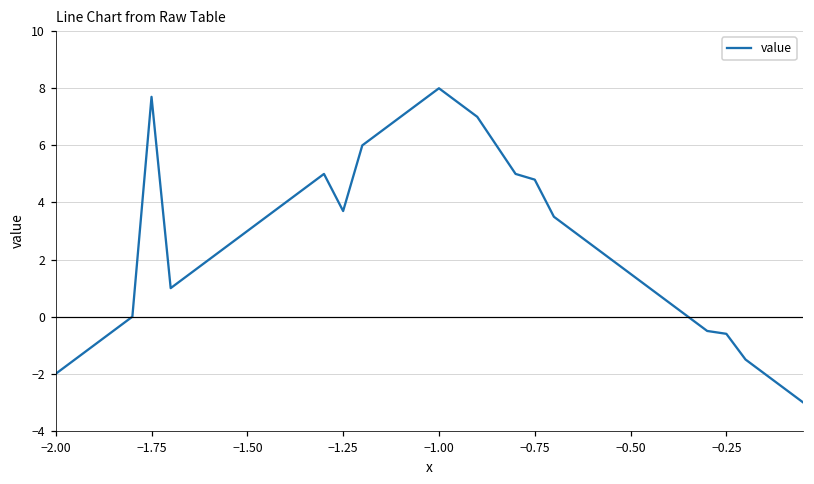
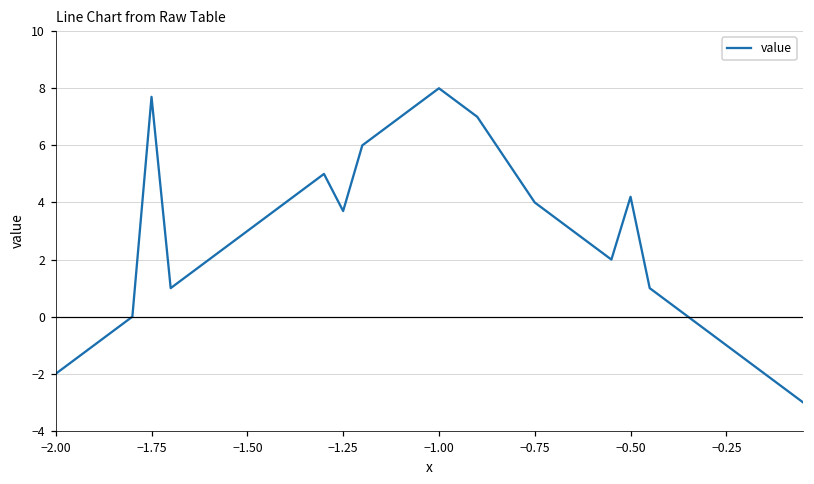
  {
    "−2.00": -2.0,
    "−1.75": 7.7,
    "−1.50": 3.0,
    "−1.25": 3.7,
    "−1.00": 8.0,
-   "−0.75": 4.8,
-   "−0.50": 1.5,
-   "−0.25": -0.6
+   "−0.75": 4.0,
+   "−0.50": 4.2,
+   "−0.25": -1.0
  }
